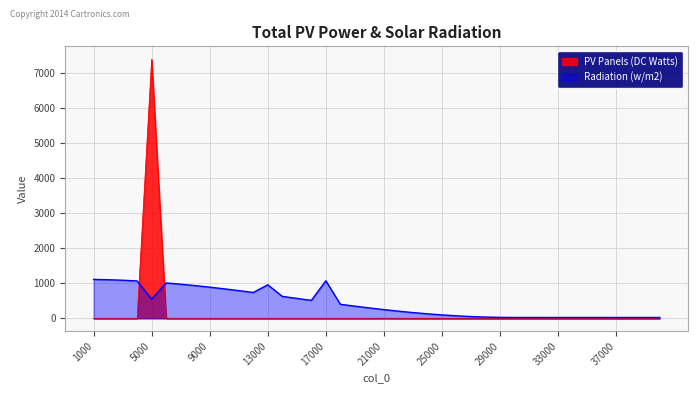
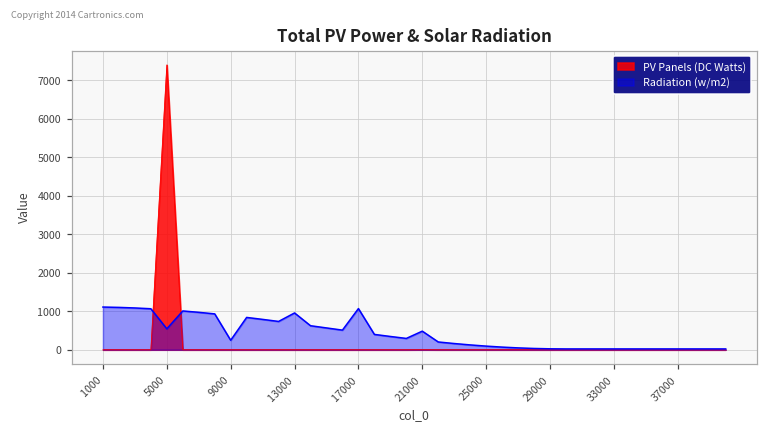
  {
    "PV Panels (DC Watts)": {
      "1000": 0,
      "5000": 7400,
      "9000": 0,
      "13000": 0,
      "17000": 0,
      "21000": 0,
      "25000": 0
    },
    "Radiation (w/m2)": {
      "1000": 1100,
      "5000": 500,
-     "9000": 900,
+     "9000": 200,
      "13000": 1000,
      "17000": 1100,
-     "21000": 200,
+     "21000": 500,
      "25000": 100
    }
  }
